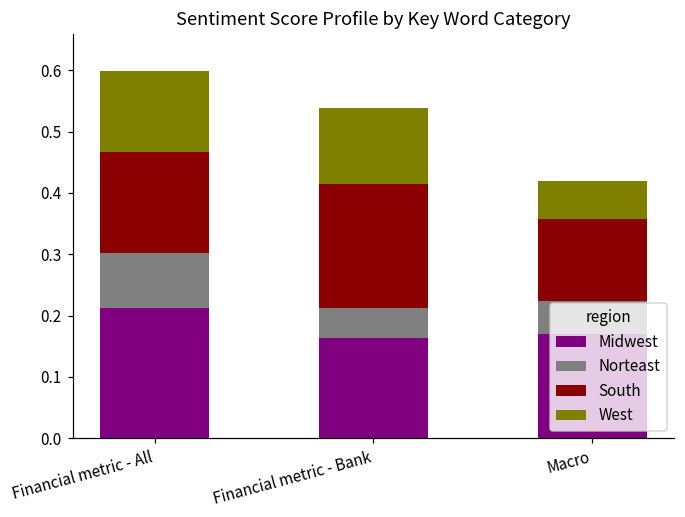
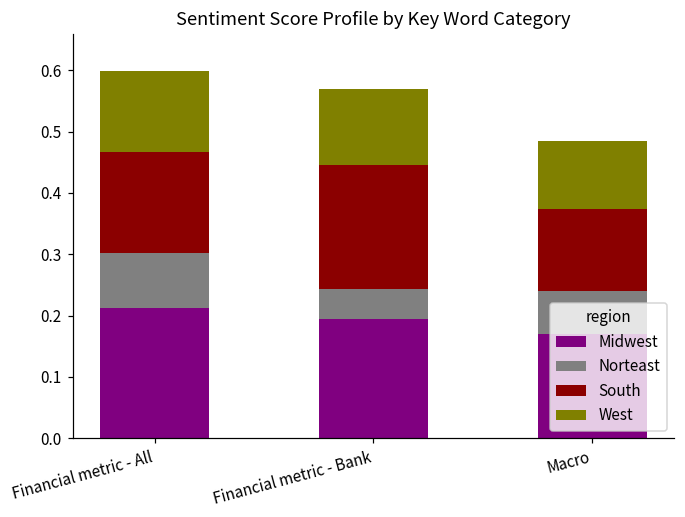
  {
    "Midwest": {
      "Financial metric - All": 0.21,
-     "Financial metric - Bank": 0.16
+     "Financial metric - Bank": 0.19
    },
    "Norteast": {
      "Financial metric - All": 0.09,
      "Financial metric - Bank": 0.05,
-     "Macro": 0.05
+     "Macro": 0.07
    },
    "South": {
      "Financial metric - All": 0.17,
      "Financial metric - Bank": 0.20,
      "Macro": 0.13
    },
    "West": {
      "Financial metric - All": 0.13,
      "Financial metric - Bank": 0.12,
-     "Macro": 0.06
+     "Macro": 0.11
    }
  }
